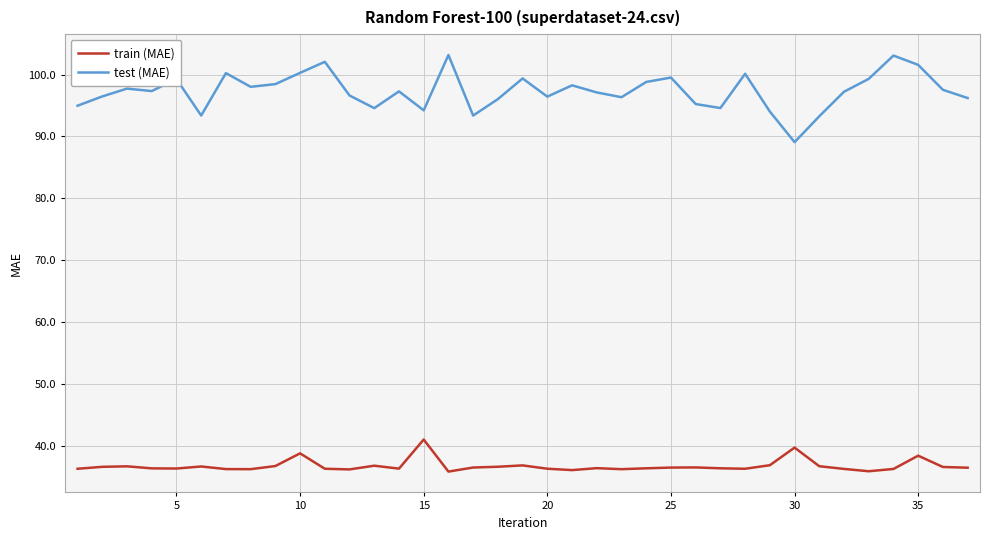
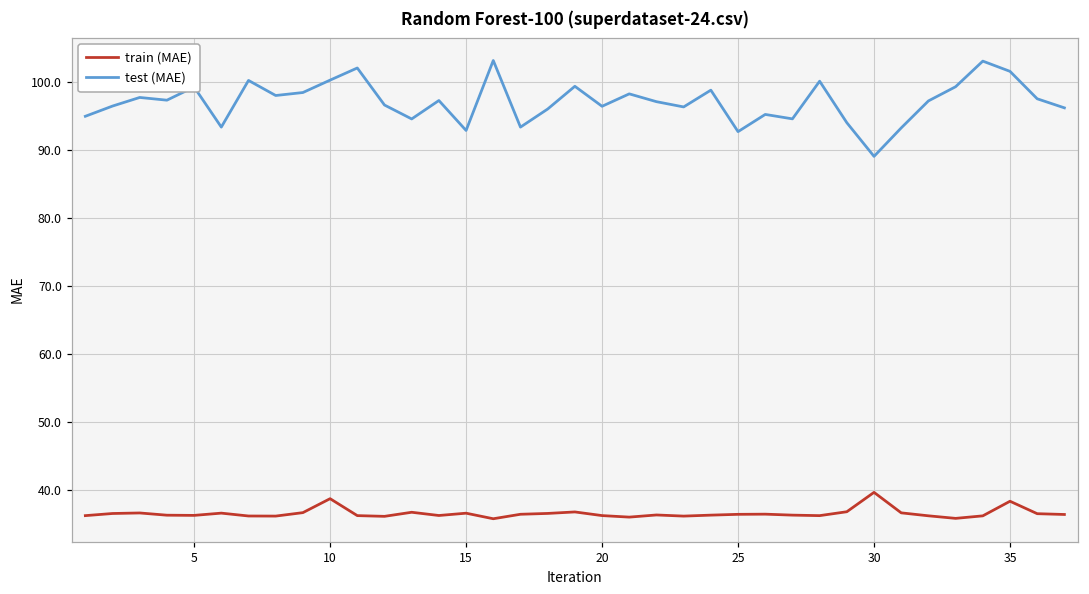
  {
    "train (MAE)": {
      "5": 36,
      "10": 39,
-     "15": 41,
+     "15": 37,
      "20": 36,
      "25": 36,
      "30": 40,
      "35": 38
    },
    "test (MAE)": {
      "10": 100,
-     "15": 94,
+     "15": 93,
      "20": 96,
-     "25": 100,
+     "25": 93,
      "30": 89,
      "35": 102
    }
  }
